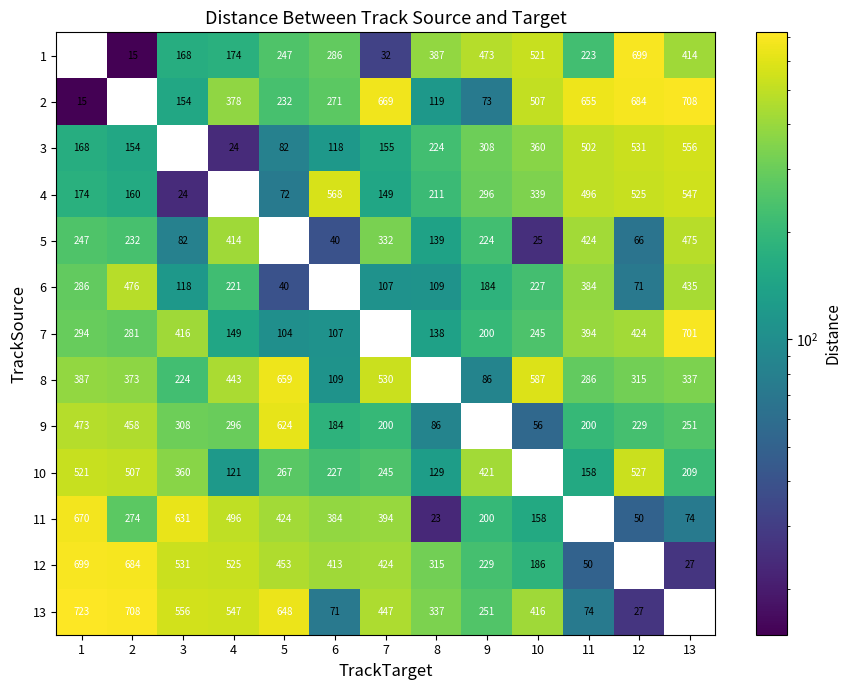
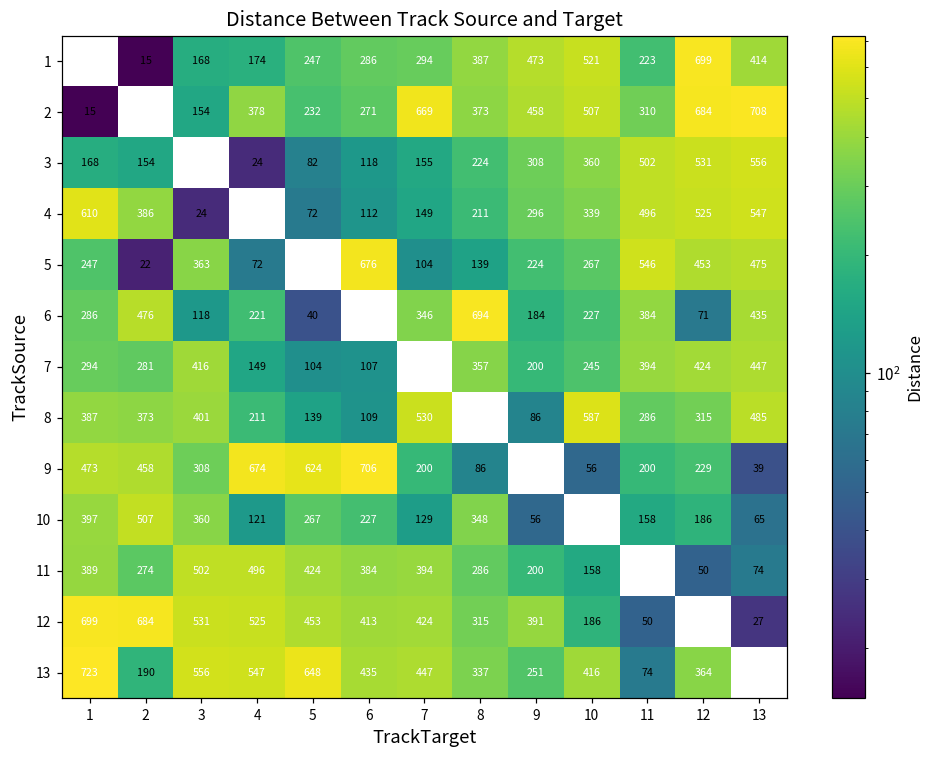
  {
    "1": {
      "2": 15,
      "3": 168,
      "4": 174,
      "5": 247,
      "6": 286,
-     "7": 32,
+     "7": 294,
      "8": 387,
      "9": 473,
      "10": 521,
      "11": 223,
      "12": 699,
      "13": 414
    },
    "2": {
      "1": 15,
      "3": 154,
      "4": 378,
      "5": 232,
      "6": 271,
      "7": 669,
-     "8": 119,
-     "9": 73,
+     "8": 373,
+     "9": 458,
      "10": 507,
-     "11": 655,
+     "11": 310,
      "12": 684,
      "13": 708
    },
    "3": {
      "1": 168,
      "2": 154,
      "4": 24,
      "5": 82,
      "6": 118,
      "7": 155,
      "8": 224,
      "9": 308,
      "10": 360,
      "11": 502,
      "12": 531,
      "13": 556
    },
    "4": {
-     "1": 174,
-     "2": 160,
+     "1": 610,
+     "2": 386,
      "3": 24,
      "5": 72,
-     "6": 568,
+     "6": 112,
      "7": 149,
      "8": 211,
      "9": 296,
      "10": 339,
      "11": 496,
      "12": 525,
      "13": 547
    },
    "5": {
      "1": 247,
-     "2": 232,
-     "3": 82,
-     "4": 414,
-     "6": 40,
-     "7": 332,
+     "2": 22,
+     "3": 363,
+     "4": 72,
+     "6": 676,
+     "7": 104,
      "8": 139,
      "9": 224,
-     "10": 25,
-     "11": 424,
-     "12": 66,
+     "10": 267,
+     "11": 546,
+     "12": 453,
      "13": 475
    },
    "6": {
      "1": 286,
      "2": 476,
      "3": 118,
      "4": 221,
      "5": 40,
-     "7": 107,
-     "8": 109,
+     "7": 346,
+     "8": 694,
      "9": 184,
      "10": 227,
      "11": 384,
      "12": 71,
      "13": 435
    },
    "7": {
      "1": 294,
      "2": 281,
      "3": 416,
      "4": 149,
      "5": 104,
      "6": 107,
-     "8": 138,
+     "8": 357,
      "9": 200,
      "10": 245,
      "11": 394,
      "12": 424,
-     "13": 701
+     "13": 447
    },
    "8": {
      "1": 387,
      "2": 373,
-     "3": 224,
-     "4": 443,
-     "5": 659,
+     "3": 401,
+     "4": 211,
+     "5": 139,
      "6": 109,
      "7": 530,
      "9": 86,
      "10": 587,
      "11": 286,
      "12": 315,
-     "13": 337
+     "13": 485
    },
    "9": {
      "1": 473,
      "2": 458,
      "3": 308,
-     "4": 296,
+     "4": 674,
      "5": 624,
-     "6": 184,
+     "6": 706,
      "7": 200,
      "8": 86,
      "10": 56,
      "11": 200,
      "12": 229,
-     "13": 251
+     "13": 39
    },
    "10": {
-     "1": 521,
+     "1": 397,
      "2": 507,
      "3": 360,
      "4": 121,
      "5": 267,
      "6": 227,
-     "7": 245,
-     "8": 129,
-     "9": 421,
+     "7": 129,
+     "8": 348,
+     "9": 56,
      "11": 158,
-     "12": 527,
-     "13": 209
+     "12": 186,
+     "13": 65
    },
    "11": {
-     "1": 670,
+     "1": 389,
      "2": 274,
-     "3": 631,
+     "3": 502,
      "4": 496,
      "5": 424,
      "6": 384,
      "7": 394,
-     "8": 23,
+     "8": 286,
      "9": 200,
      "10": 158,
      "12": 50,
      "13": 74
    },
    "12": {
      "1": 699,
      "2": 684,
      "3": 531,
      "4": 525,
      "5": 453,
      "6": 413,
      "7": 424,
      "8": 315,
-     "9": 229,
+     "9": 391,
      "10": 186,
      "11": 50,
      "13": 27
    },
    "13": {
      "1": 723,
-     "2": 708,
+     "2": 190,
      "3": 556,
      "4": 547,
      "5": 648,
-     "6": 71,
+     "6": 435,
      "7": 447,
      "8": 337,
      "9": 251,
      "10": 416,
      "11": 74,
-     "12": 27
+     "12": 364
    }
  }
